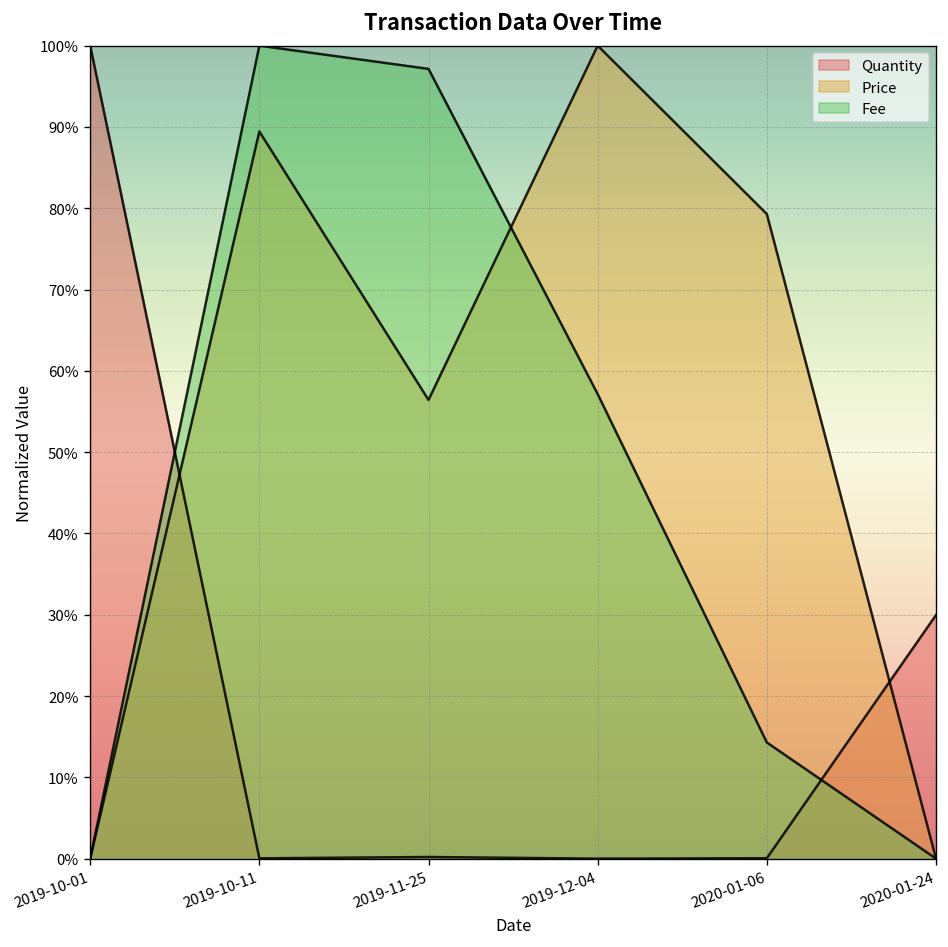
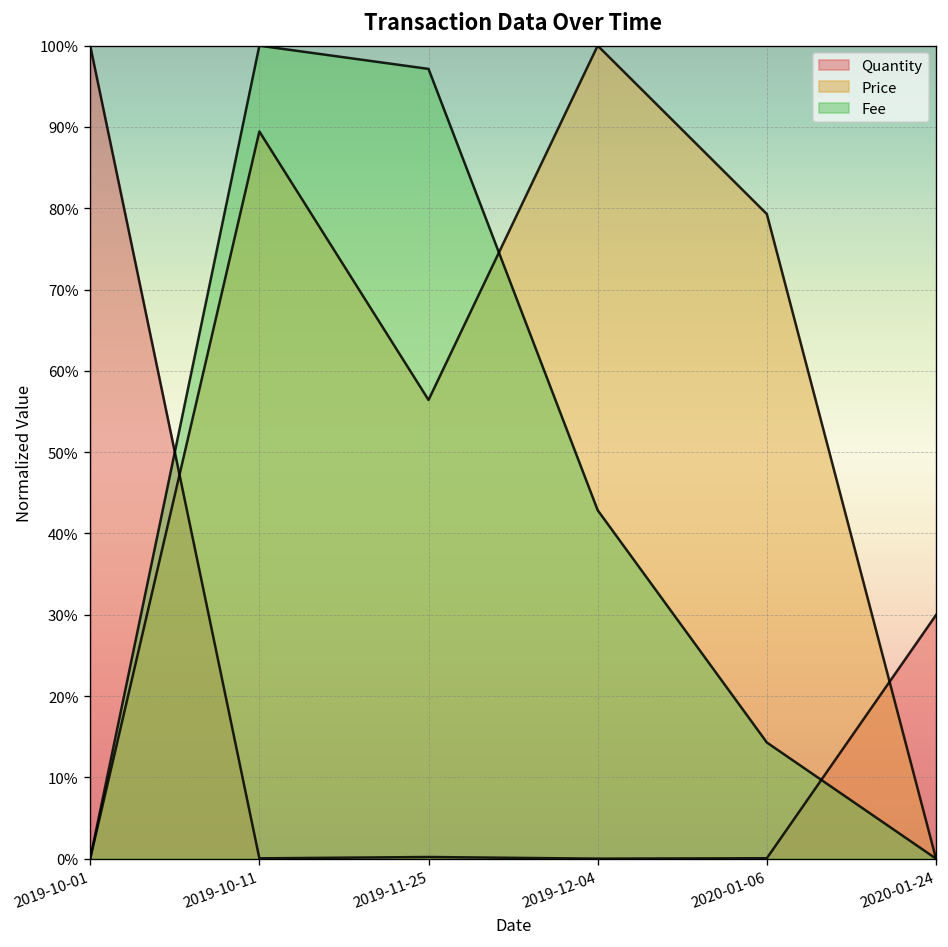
  {
    "Fee": {
      "2019-10-11": "100%",
      "2019-11-25": "97%",
-     "2019-12-04": "57%",
+     "2019-12-04": "43%",
      "2020-01-06": "14%"
    }
  }
